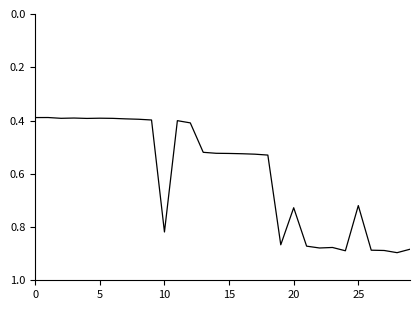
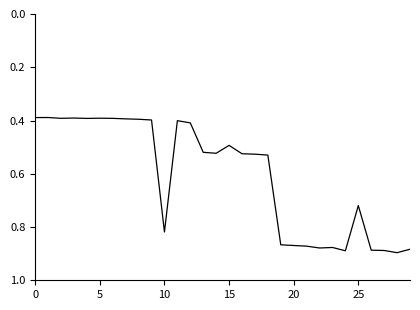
  {
    "0": 0.39,
    "5": 0.39,
    "10": 0.82,
-   "15": 0.52,
-   "20": 0.73,
+   "15": 0.49,
+   "20": 0.87,
    "25": 0.72
  }
